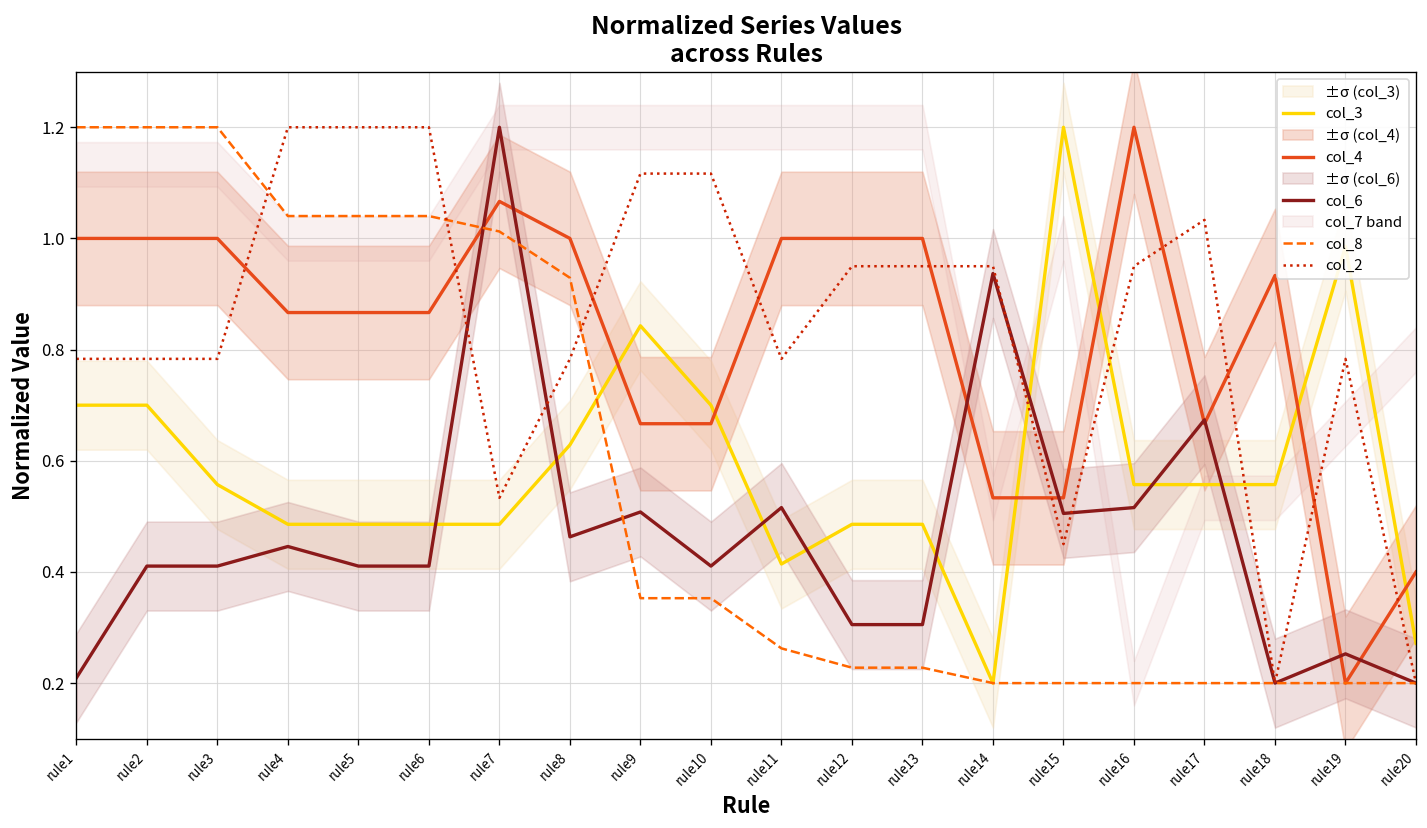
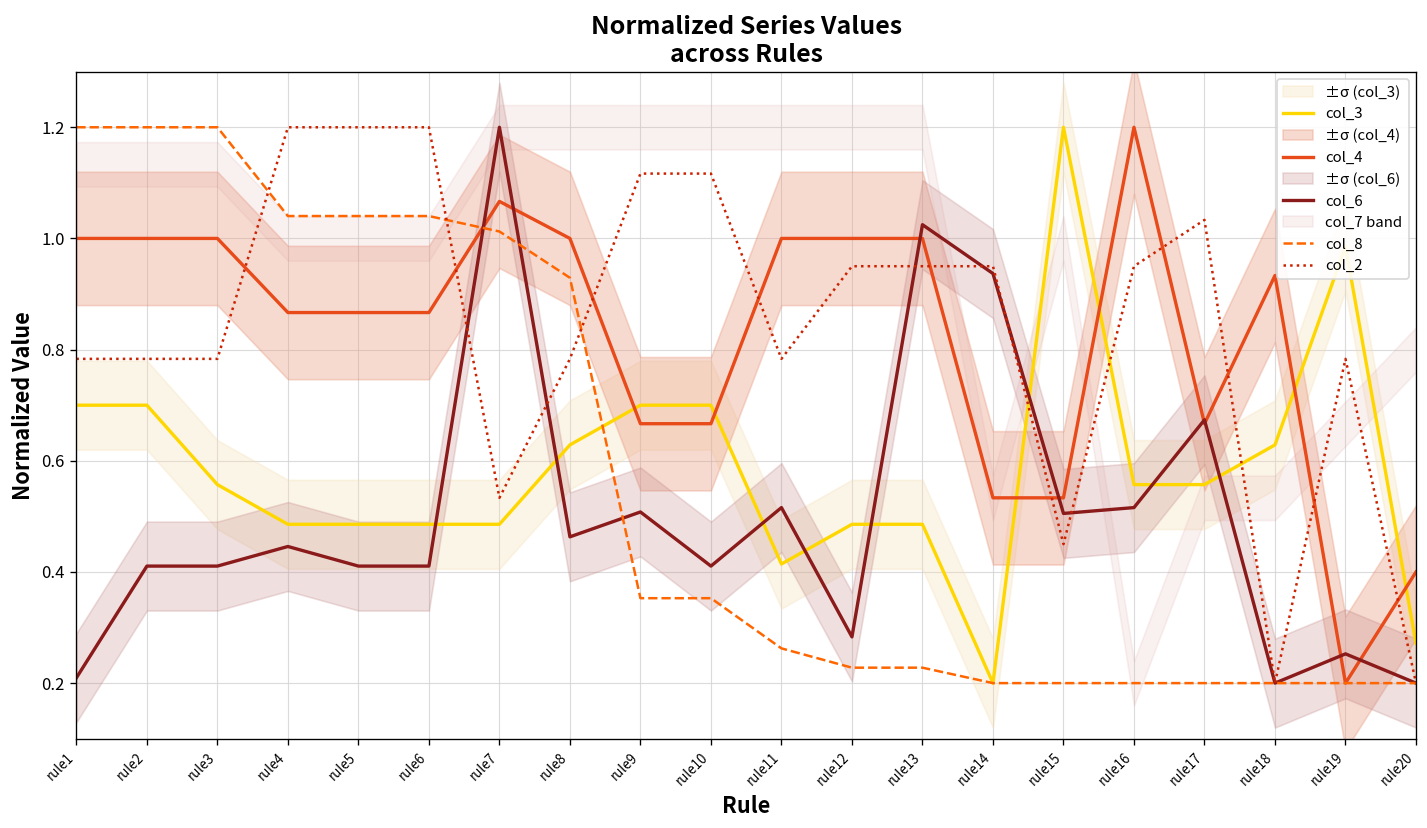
  {
    "col_3": {
      "rule1": 0.70,
      "rule2": 0.70,
      "rule3": 0.56,
      "rule4": 0.49,
      "rule7": 0.49,
      "rule8": 0.63,
-     "rule9": 0.84,
+     "rule9": 0.70,
      "rule10": 0.70,
      "rule11": 0.41,
      "rule12": 0.49,
      "rule13": 0.49,
      "rule15": 1.20,
      "rule16": 0.56,
      "rule17": 0.56,
-     "rule18": 0.56,
+     "rule18": 0.63,
      "rule20": 0.27
    },
    "col_6": {
      "rule1": 0.21,
      "rule2": 0.41,
      "rule3": 0.41,
      "rule4": 0.45,
      "rule5": 0.41,
      "rule6": 0.41,
      "rule7": 1.20,
      "rule8": 0.46,
      "rule9": 0.51,
      "rule10": 0.41,
      "rule11": 0.52,
-     "rule12": 0.31,
-     "rule13": 0.31,
+     "rule12": 0.28,
+     "rule13": 1.02,
      "rule14": 0.94,
      "rule15": 0.51,
      "rule16": 0.52,
      "rule17": 0.67,
      "rule19": 0.25
    }
  }
